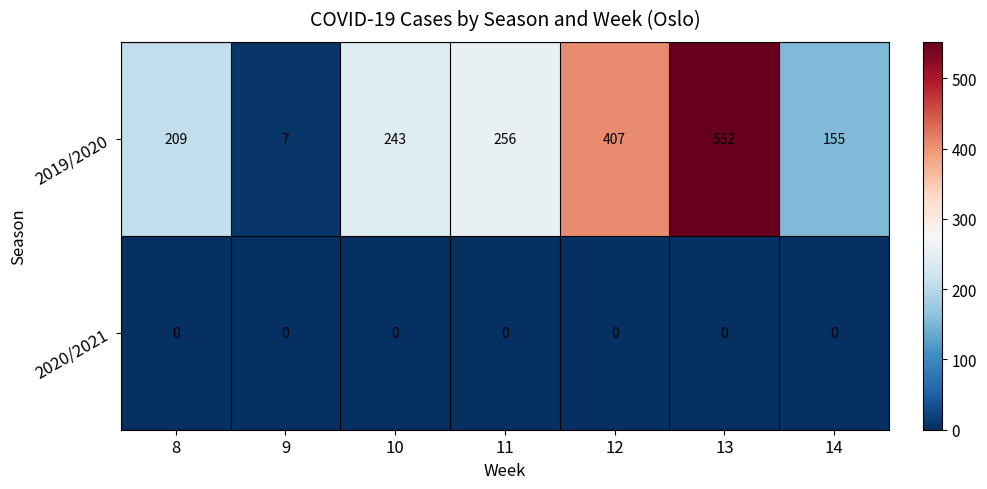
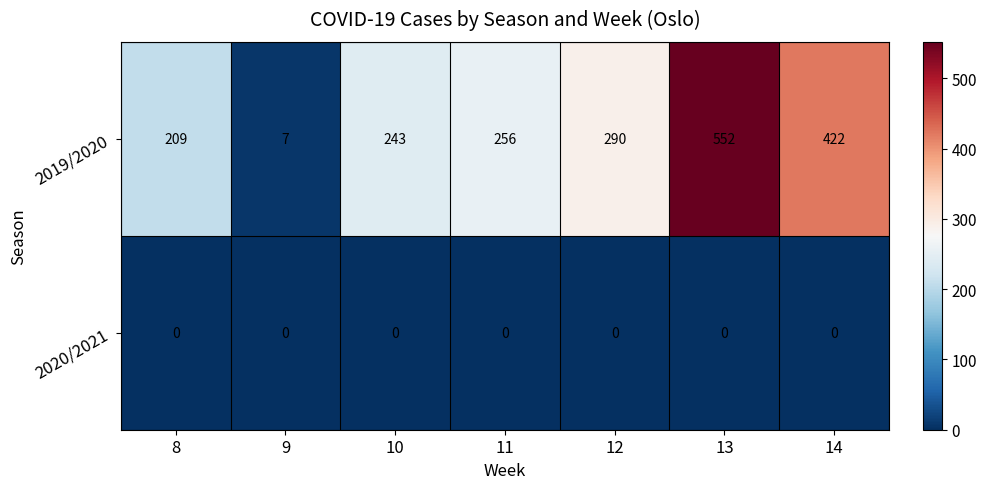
  {
    "2019/2020": {
      "8": 209,
      "9": 7,
      "10": 243,
      "11": 256,
-     "12": 407,
+     "12": 290,
      "13": 552,
-     "14": 155
+     "14": 422
    },
    "2020/2021": {
      "8": 0,
      "9": 0,
      "10": 0,
      "11": 0,
      "12": 0,
      "13": 0,
      "14": 0
    }
  }
